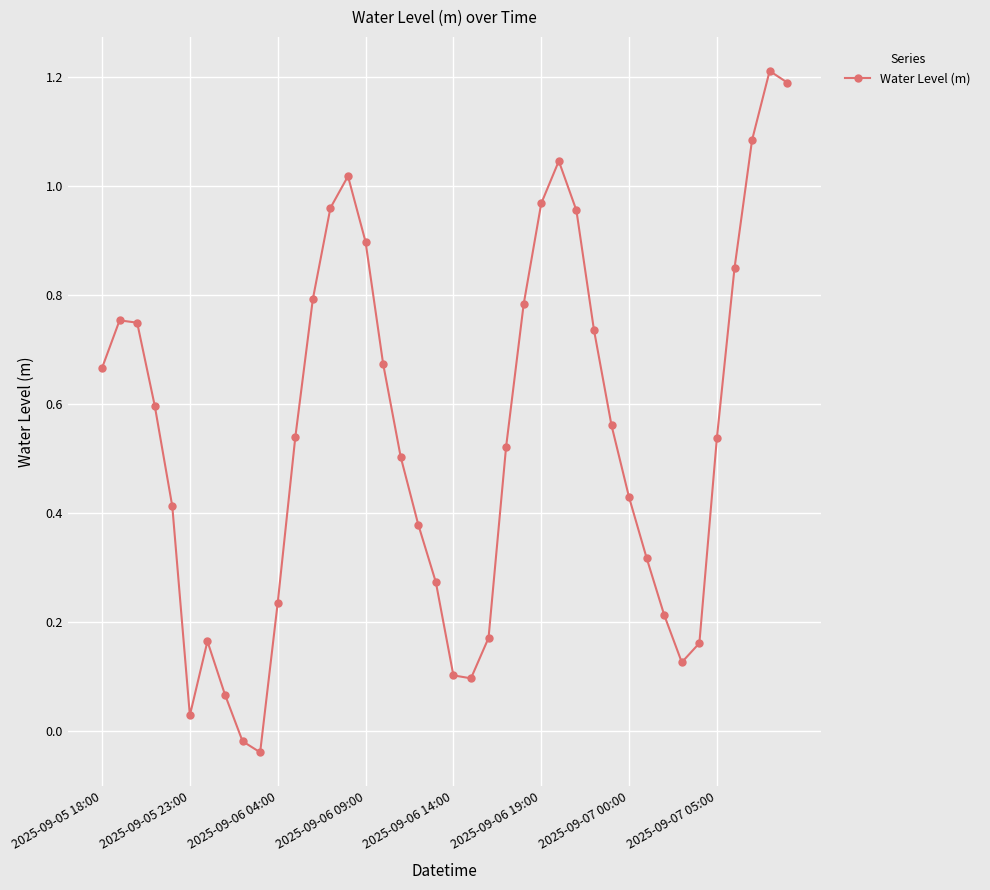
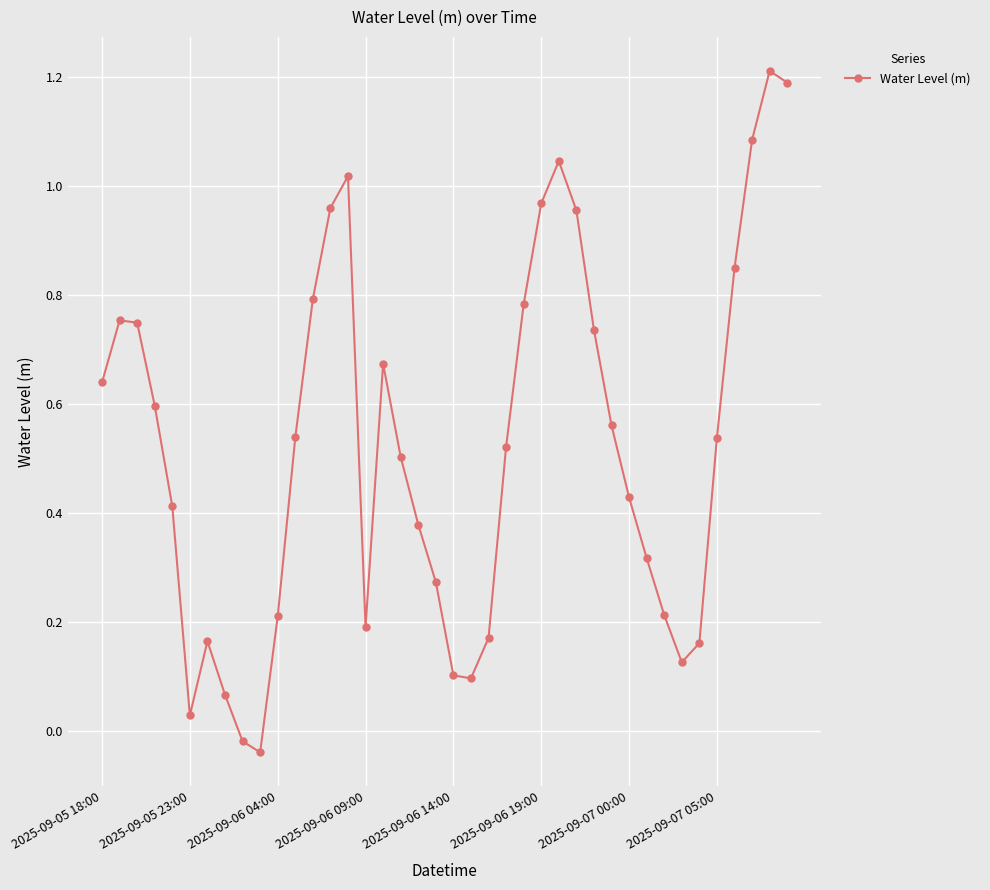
  {
-   "2025-09-05 18:00": 0.67,
+   "2025-09-05 18:00": 0.64,
    "2025-09-05 23:00": 0.03,
-   "2025-09-06 04:00": 0.24,
-   "2025-09-06 09:00": 0.90,
+   "2025-09-06 04:00": 0.21,
+   "2025-09-06 09:00": 0.19,
    "2025-09-06 14:00": 0.10,
    "2025-09-06 19:00": 0.97,
    "2025-09-07 00:00": 0.43,
    "2025-09-07 05:00": 0.54
  }
